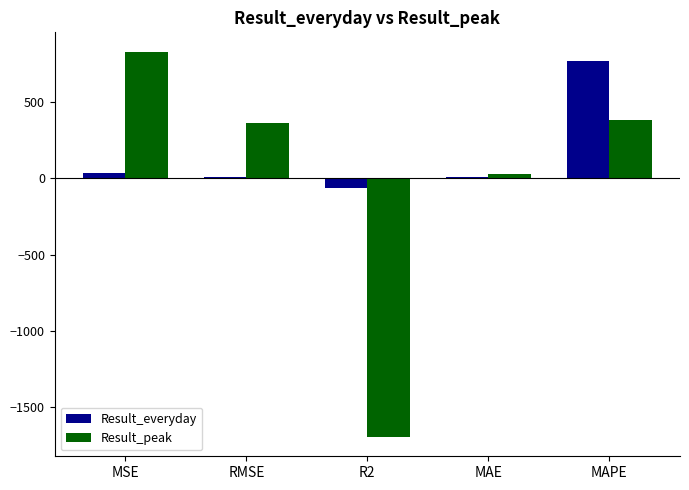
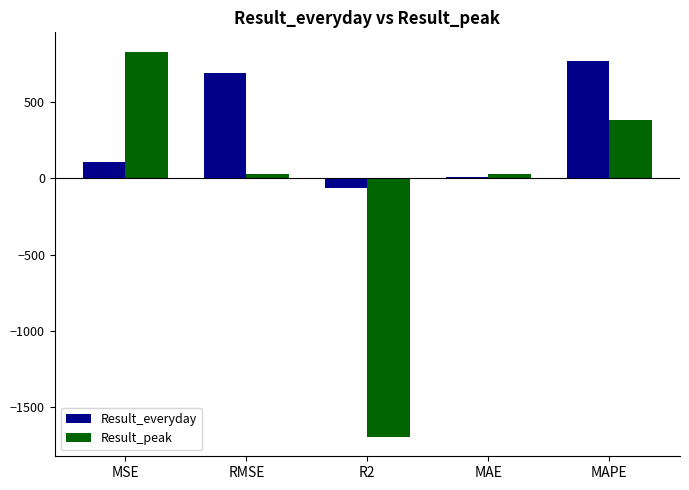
  {
    "Result_everyday": {
-     "MSE": 30,
-     "RMSE": 10,
+     "MSE": 110,
+     "RMSE": 690,
      "R2": -60,
      "MAPE": 770
    },
    "Result_peak": {
      "MSE": 830,
-     "RMSE": 360,
+     "RMSE": 30,
      "R2": -1690,
      "MAE": 30,
      "MAPE": 380
    }
  }
